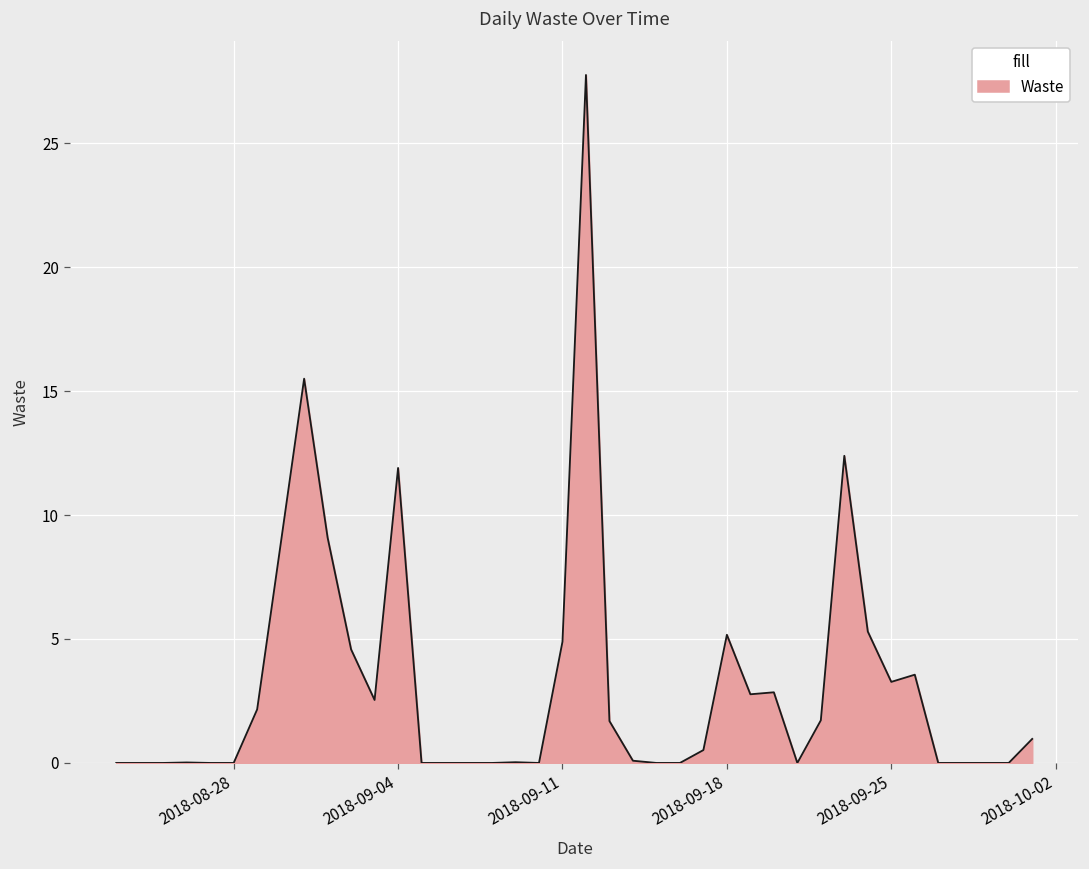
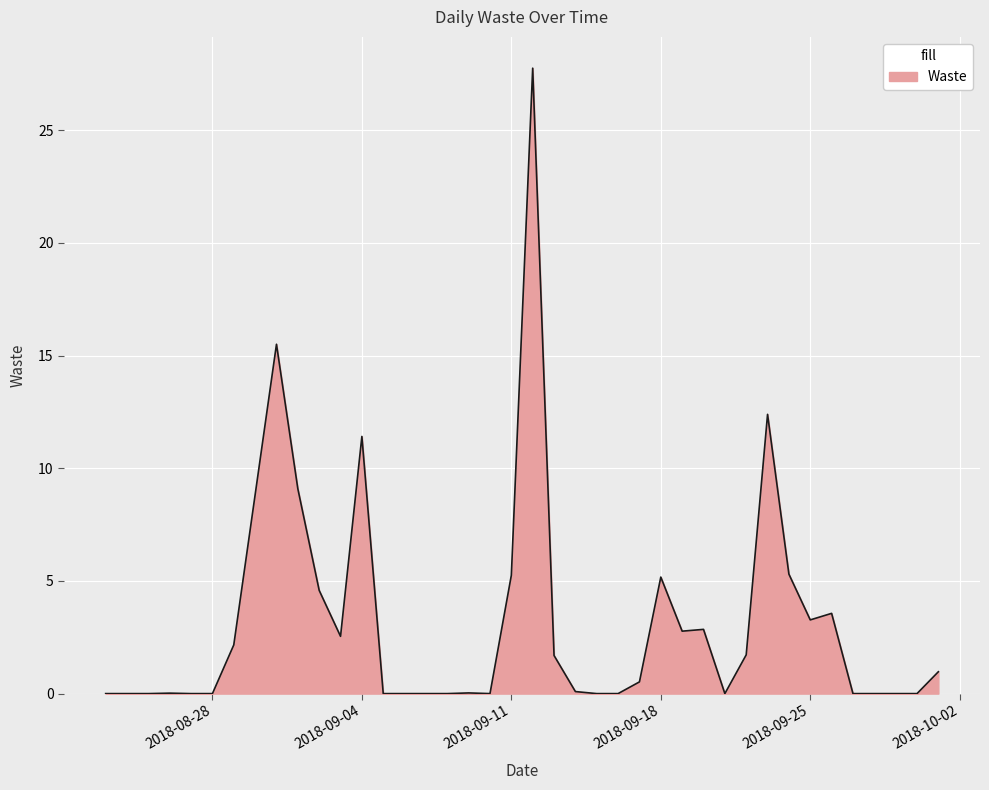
  {
    "2018-08-28": 0.0,
-   "2018-09-04": 11.9,
-   "2018-09-11": 4.9,
+   "2018-09-04": 11.4,
+   "2018-09-11": 5.3,
    "2018-09-18": 5.2,
    "2018-09-25": 3.3
  }
